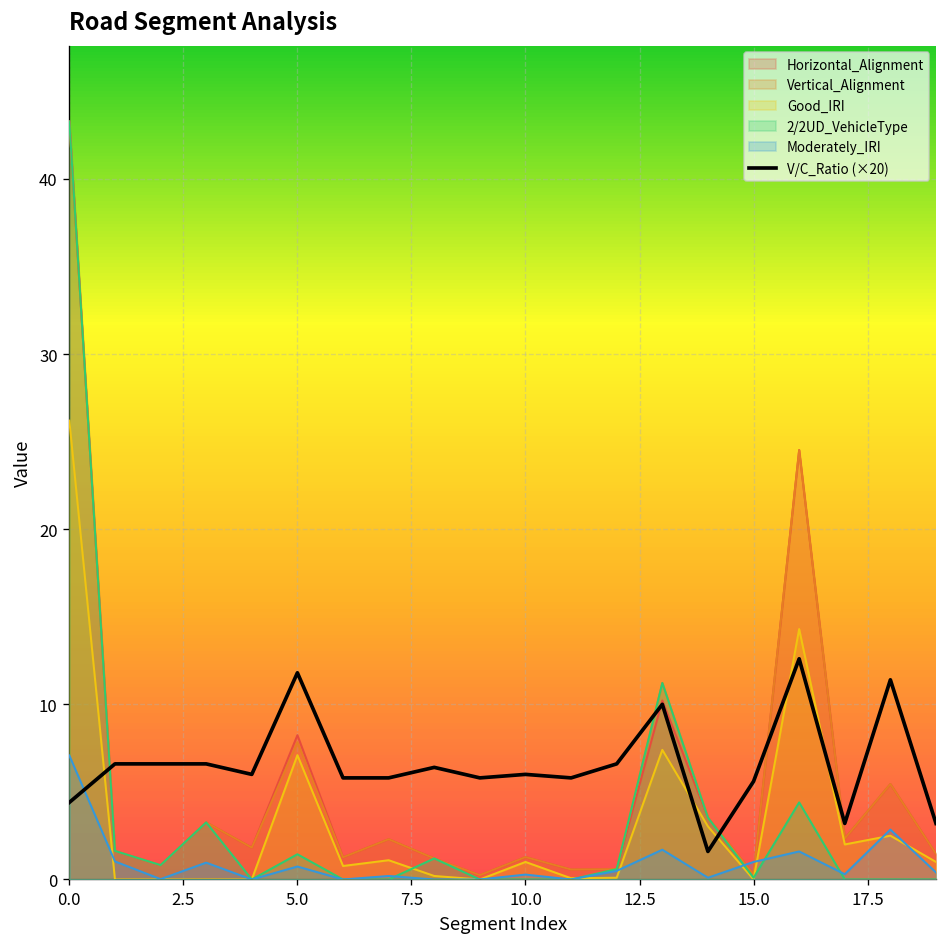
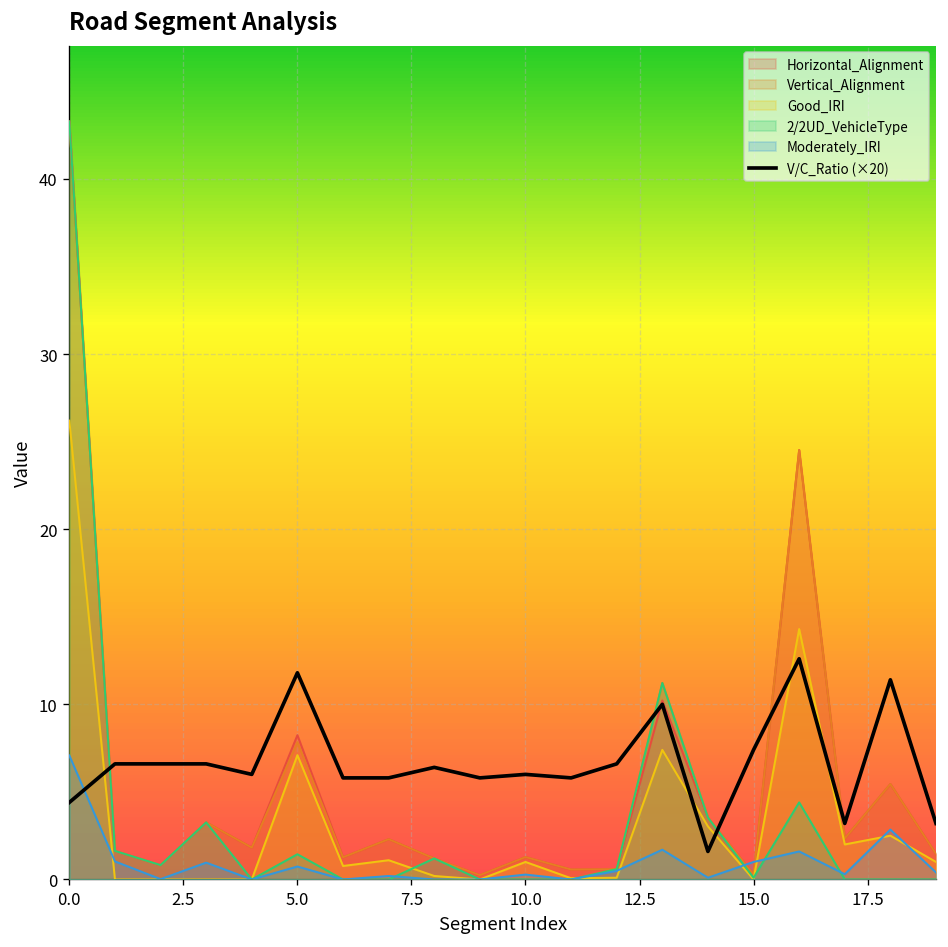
  {
    "V/C_Ratio (×20)": {
      "0.0": 4.4,
      "5.0": 11.8,
      "10.0": 6.0,
-     "15.0": 5.6
+     "15.0": 7.4
    }
  }
